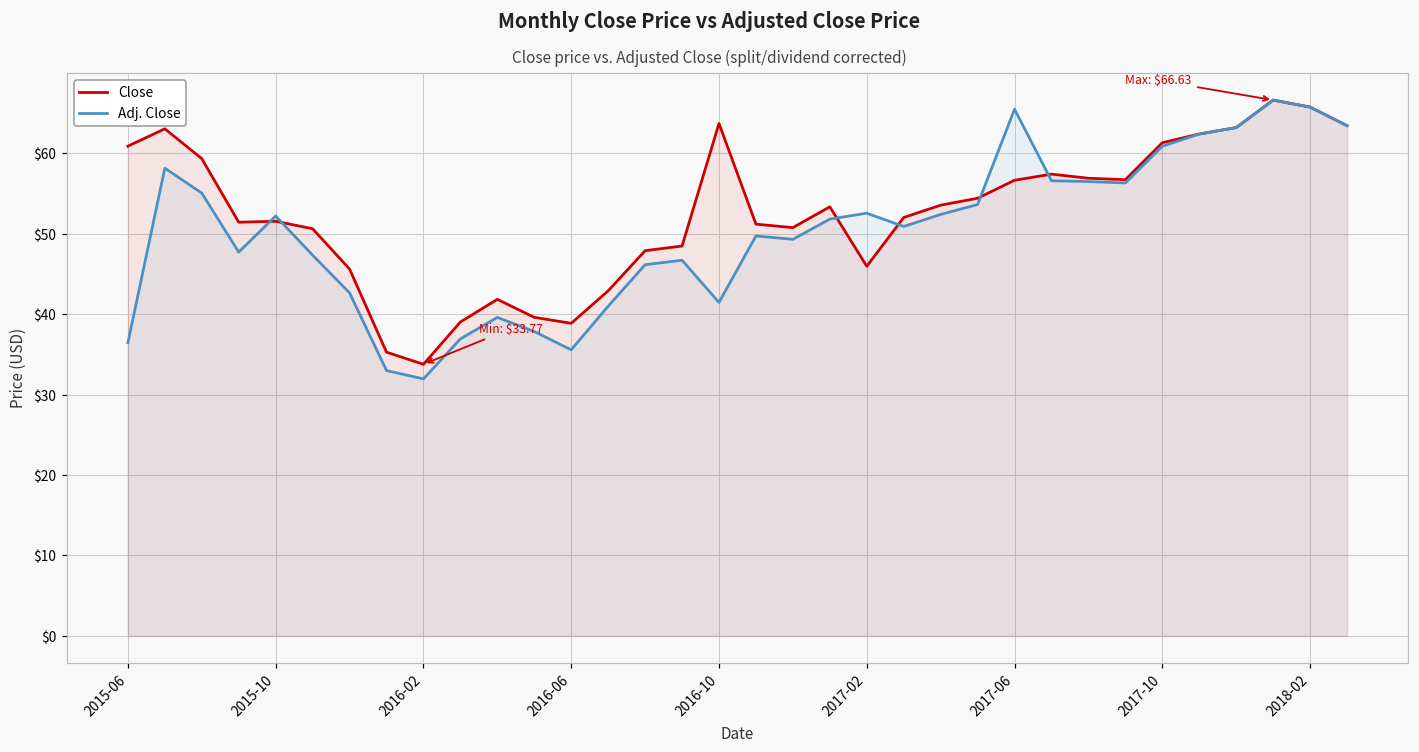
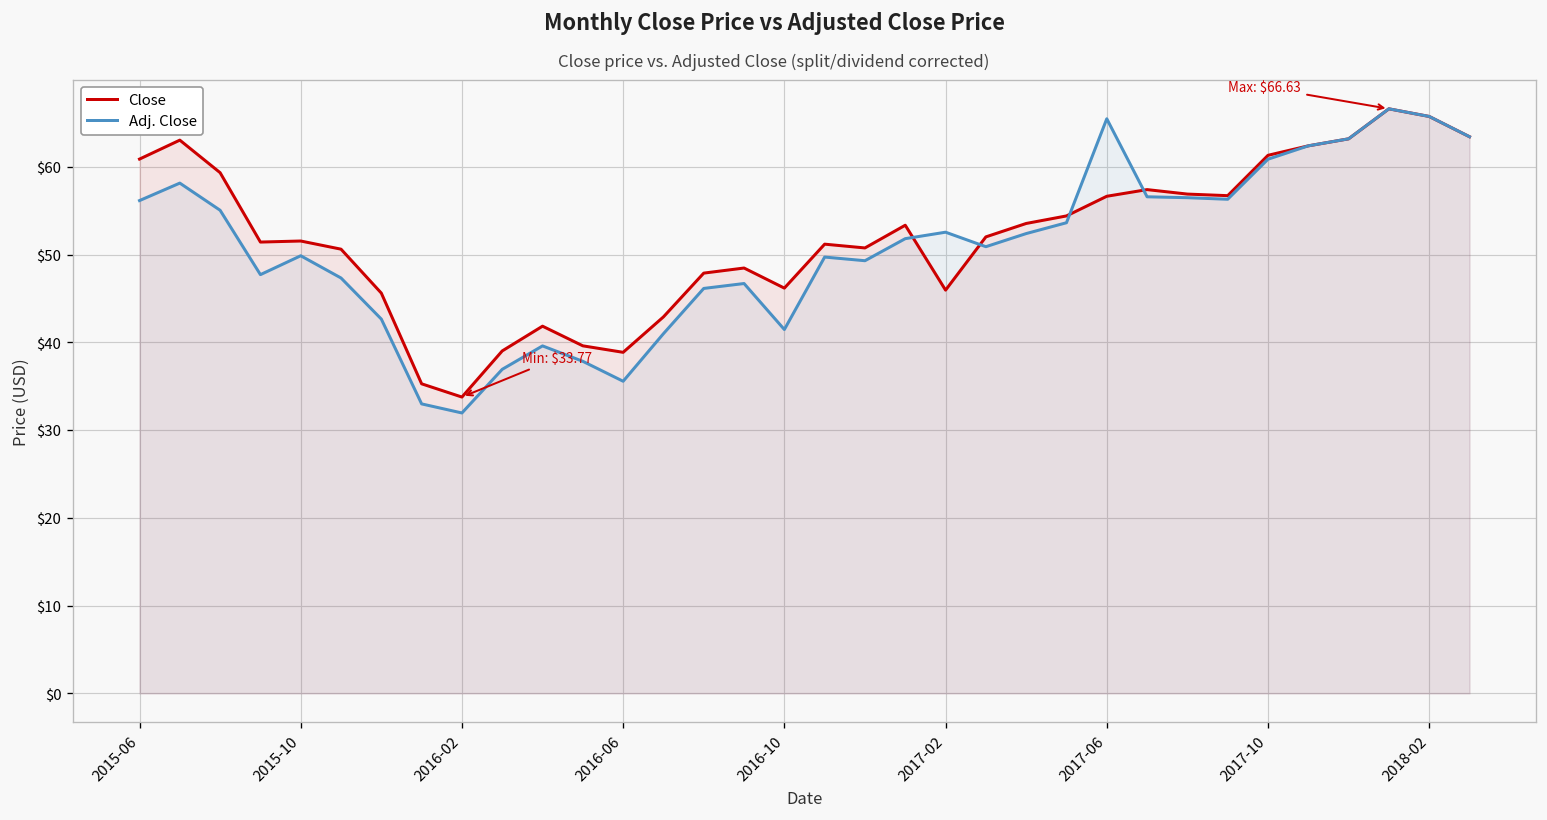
  {
    "Close": {
      "2015-06": "$61",
      "2015-10": "$52",
      "2016-02": "$34",
      "2016-06": "$39",
-     "2016-10": "$64",
+     "2016-10": "$46",
      "2017-02": "$46",
      "2017-06": "$57",
      "2017-10": "$61"
    },
    "Adj. Close": {
-     "2015-06": "$36",
-     "2015-10": "$52",
+     "2015-06": "$56",
+     "2015-10": "$50",
      "2016-02": "$32",
      "2016-06": "$36",
      "2016-10": "$41",
      "2017-02": "$53",
      "2017-06": "$65",
      "2017-10": "$61"
    }
  }
